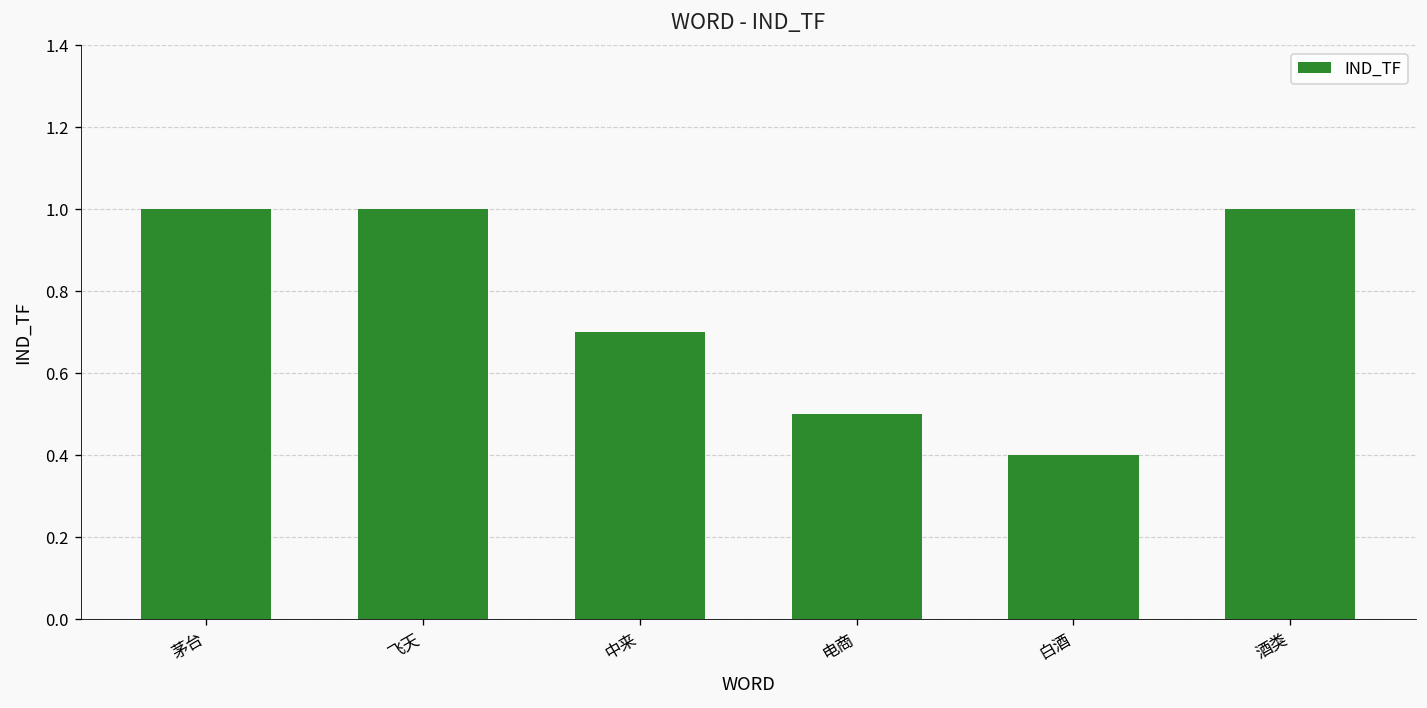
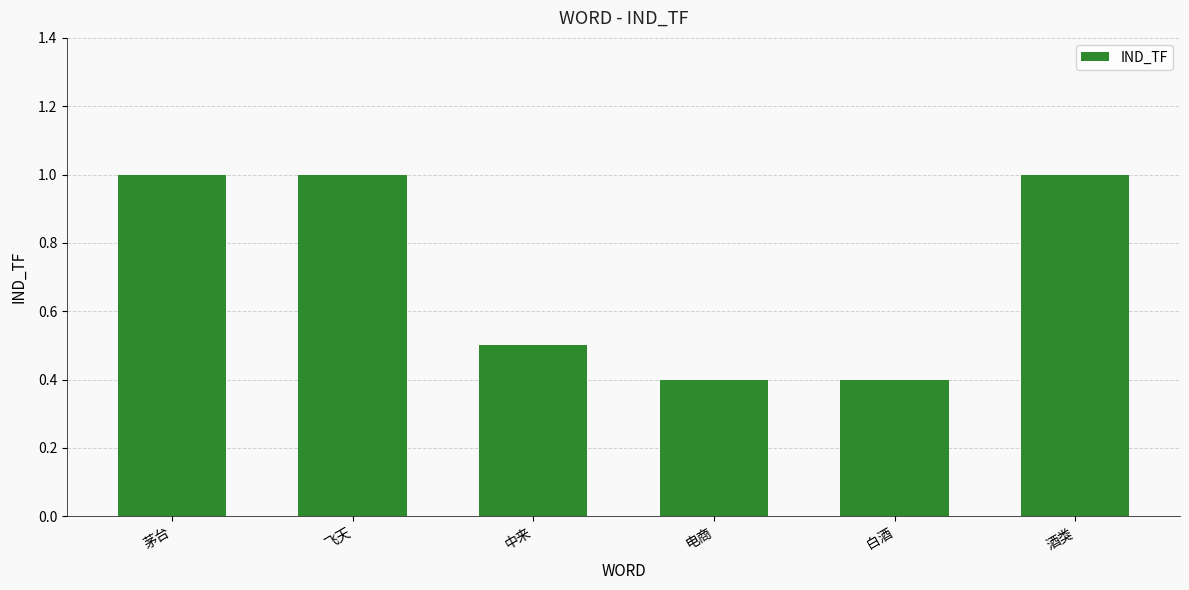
  {
    "茅台": 1.0,
    "飞天": 1.0,
-   "中来": 0.7,
-   "电商": 0.5,
+   "中来": 0.5,
+   "电商": 0.4,
    "白酒": 0.4,
    "酒类": 1.0
  }
